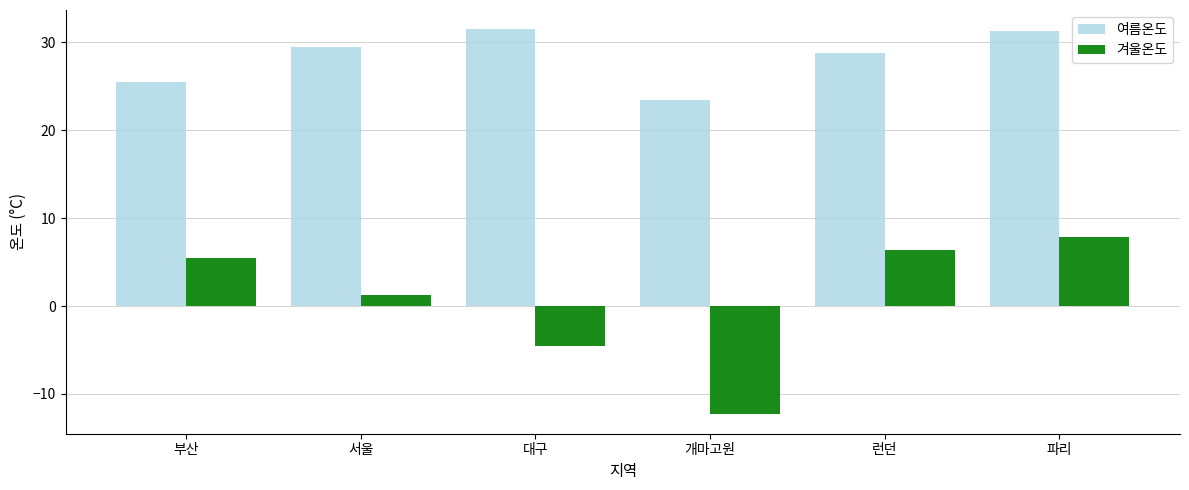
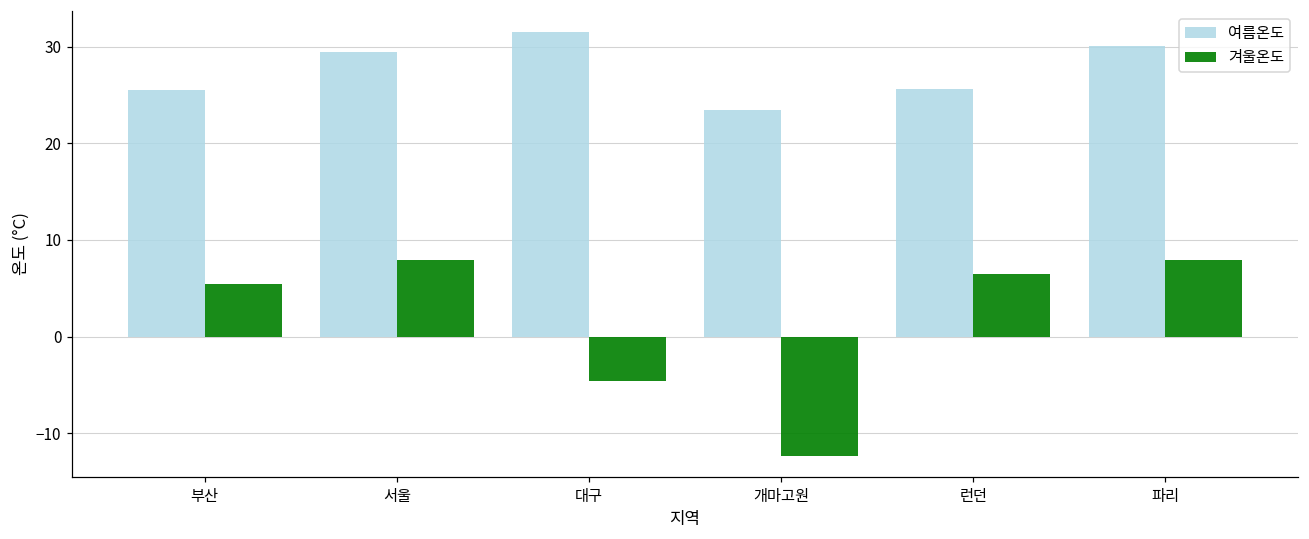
  {
    "여름온도": {
      "부산": 25,
      "서울": 30,
      "대구": 32,
      "개마고원": 23,
-     "런던": 29,
-     "파리": 31
+     "런던": 26,
+     "파리": 30
    },
    "겨울온도": {
      "부산": 5,
-     "서울": 1,
+     "서울": 8,
      "대구": -5,
      "개마고원": -12,
      "런던": 6,
      "파리": 8
    }
  }
